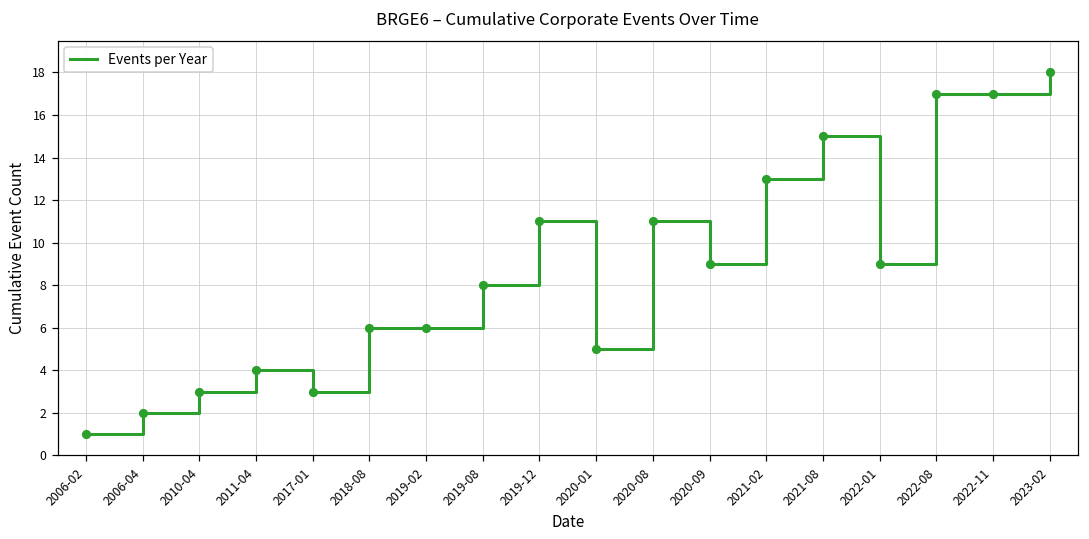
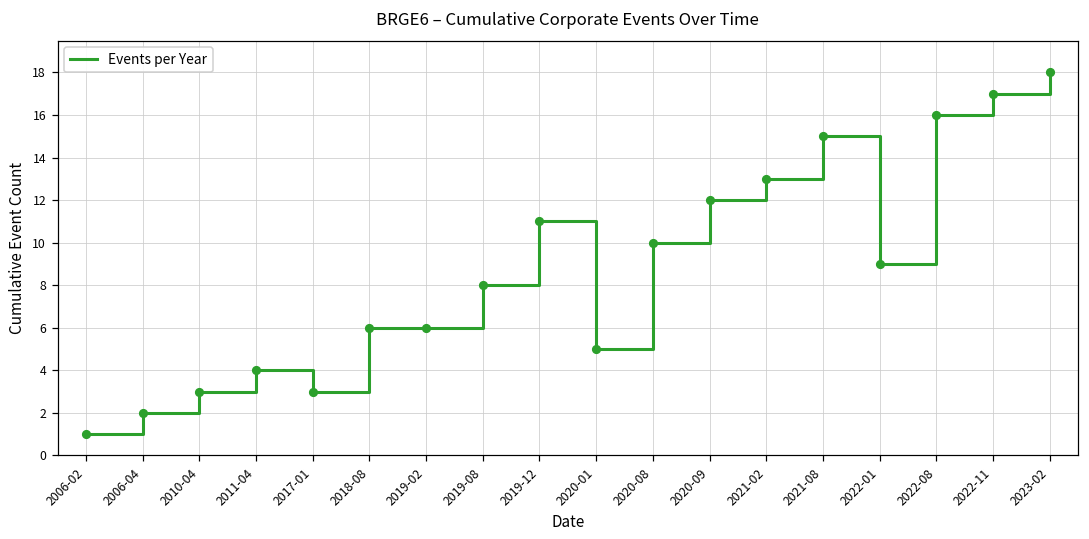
  {
    "2006-02": 1,
    "2006-04": 2,
    "2010-04": 3,
    "2011-04": 4,
    "2017-01": 3,
    "2018-08": 6,
    "2019-02": 6,
    "2019-08": 8,
    "2019-12": 11,
    "2020-01": 5,
-   "2020-08": 11,
-   "2020-09": 9,
+   "2020-08": 10,
+   "2020-09": 12,
    "2021-02": 13,
    "2021-08": 15,
    "2022-01": 9,
-   "2022-08": 17,
+   "2022-08": 16,
    "2022-11": 17,
    "2023-02": 18
  }
